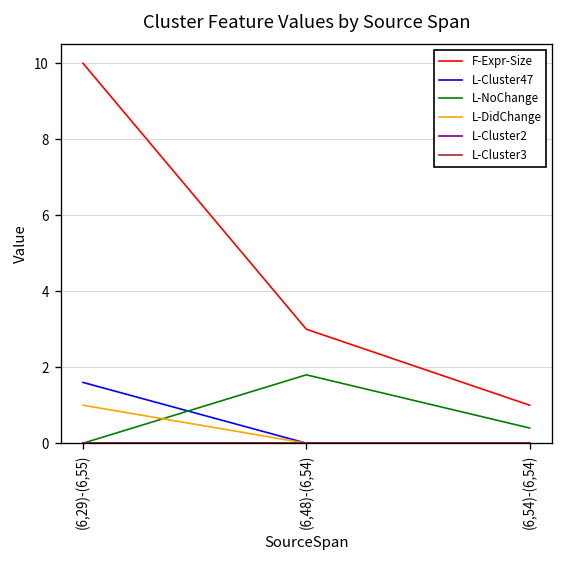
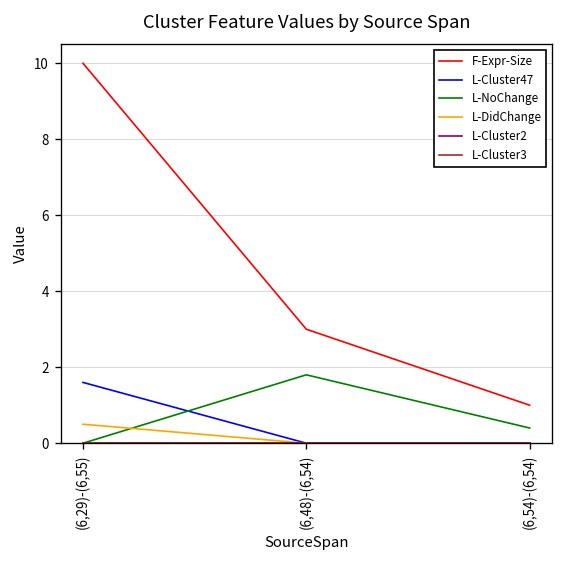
  {
    "F-Expr-Size": {
      "(6,29)-(6,55)": 10.0,
      "(6,48)-(6,54)": 3.0,
      "(6,54)-(6,54)": 1.0
    },
    "L-Cluster47": {
      "(6,29)-(6,55)": 1.6
    },
    "L-NoChange": {
      "(6,48)-(6,54)": 1.8,
      "(6,54)-(6,54)": 0.4
    },
    "L-DidChange": {
-     "(6,29)-(6,55)": 1.0
+     "(6,29)-(6,55)": 0.5
    }
  }
